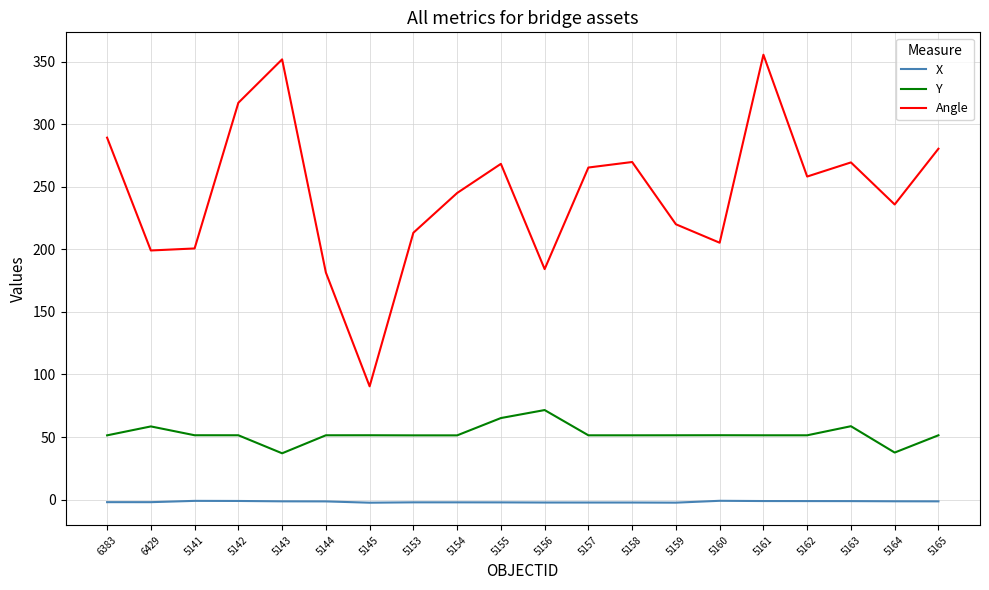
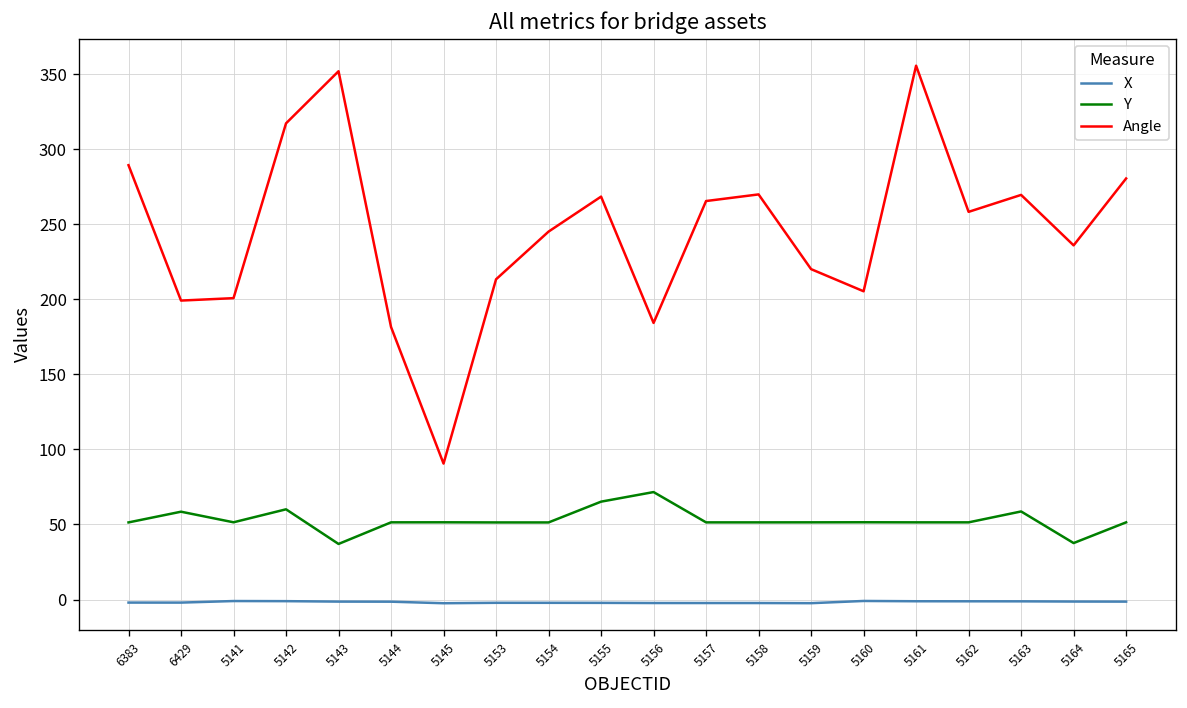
  {
    "X": {
      "6383": -2,
      "6429": -2,
      "5141": -1,
      "5142": -1,
      "5143": -1,
      "5144": -1,
      "5145": -2,
      "5153": -2,
      "5154": -2,
      "5155": -2,
      "5156": -2,
      "5157": -2,
      "5158": -2,
      "5159": -2,
      "5160": -1,
      "5161": -1,
      "5162": -1,
      "5163": -1,
      "5164": -1,
      "5165": -1
    },
    "Y": {
      "6383": 51,
      "6429": 58,
      "5141": 51,
-     "5142": 51,
+     "5142": 60,
      "5143": 37,
      "5144": 51,
      "5145": 51,
      "5153": 51,
      "5154": 51,
      "5155": 65,
      "5156": 72,
      "5157": 51,
      "5158": 51,
      "5159": 51,
      "5160": 51,
      "5161": 51,
      "5162": 51,
      "5163": 59,
      "5164": 38,
      "5165": 51
    },
    "Angle": {
      "6383": 289,
      "6429": 199,
      "5141": 201,
      "5142": 317,
      "5143": 352,
      "5144": 182,
      "5145": 91,
      "5153": 213,
      "5154": 245,
      "5155": 268,
      "5156": 184,
      "5157": 265,
      "5158": 270,
      "5159": 220,
      "5160": 205,
      "5161": 356,
      "5162": 258,
      "5163": 270,
      "5164": 236,
      "5165": 280
    }
  }
